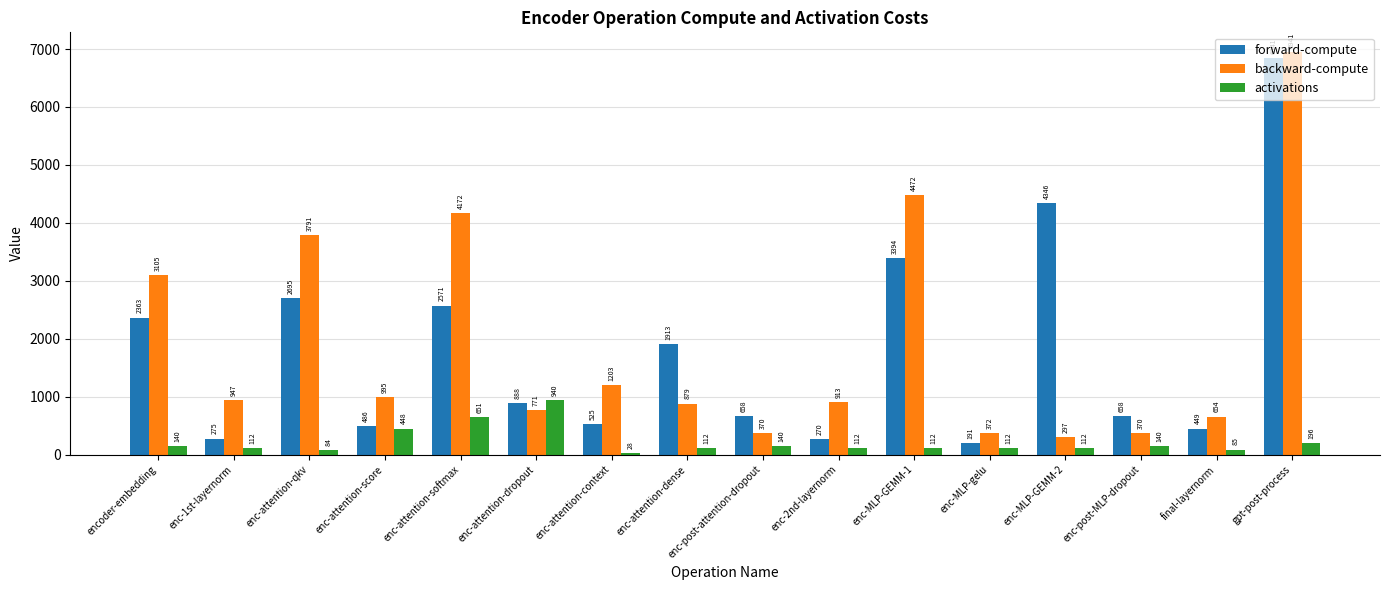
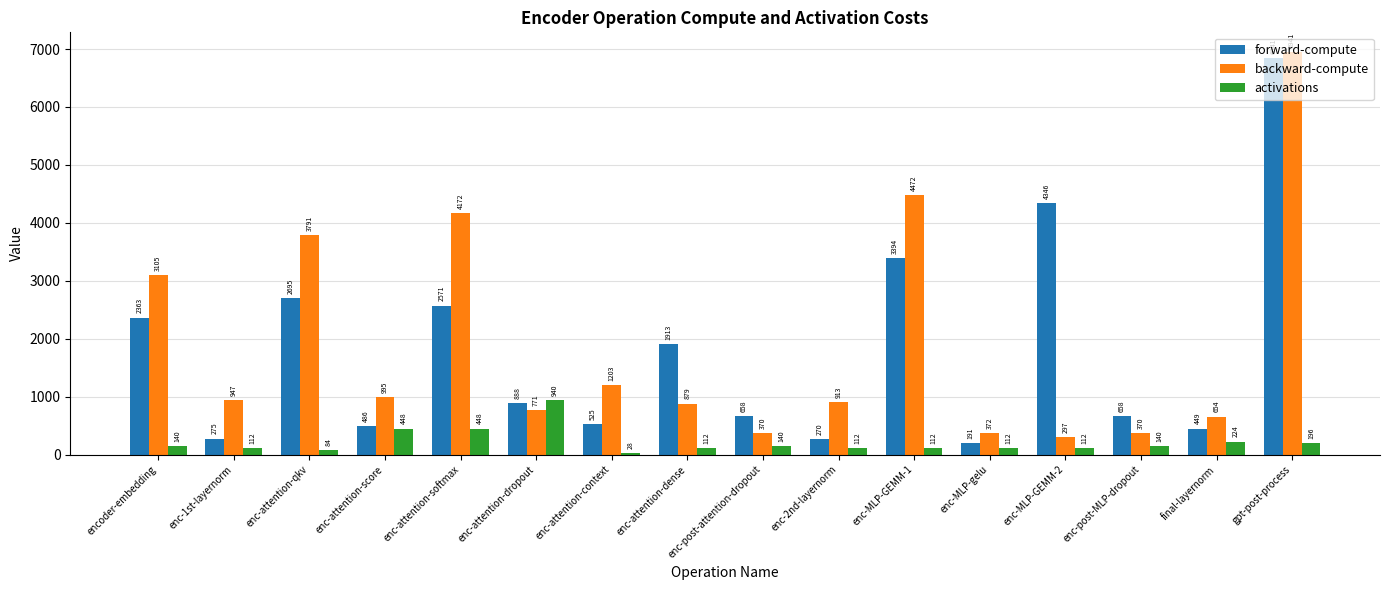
  {
    "forward-compute": {
      "encoder-embedding": 2363,
      "enc-1st-layernorm": 275,
      "enc-attention-qkv": 2695,
      "enc-attention-score": 486,
      "enc-attention-softmax": 2571,
      "enc-attention-dropout": 888,
      "enc-attention-context": 525,
      "enc-attention-dense": 1913,
      "enc-post-attention-dropout": 658,
      "enc-2nd-layernorm": 270,
      "enc-MLP-GEMM-1": 3394,
      "enc-MLP-gelu": 191,
      "enc-MLP-GEMM-2": 4346,
      "enc-post-MLP-dropout": 658,
      "final-layernorm": 449
    },
    "backward-compute": {
      "encoder-embedding": 3105,
      "enc-1st-layernorm": 947,
      "enc-attention-qkv": 3791,
      "enc-attention-score": 995,
      "enc-attention-softmax": 4172,
      "enc-attention-dropout": 771,
      "enc-attention-context": 1203,
      "enc-attention-dense": 879,
      "enc-post-attention-dropout": 370,
      "enc-2nd-layernorm": 913,
      "enc-MLP-GEMM-1": 4472,
      "enc-MLP-gelu": 372,
      "enc-MLP-GEMM-2": 297,
      "enc-post-MLP-dropout": 370,
      "final-layernorm": 654
    },
    "activations": {
      "encoder-embedding": 140,
      "enc-1st-layernorm": 112,
      "enc-attention-qkv": 84,
      "enc-attention-score": 448,
-     "enc-attention-softmax": 651,
+     "enc-attention-softmax": 448,
      "enc-attention-dropout": 940,
      "enc-attention-context": 28,
      "enc-attention-dense": 112,
      "enc-post-attention-dropout": 140,
      "enc-2nd-layernorm": 112,
      "enc-MLP-GEMM-1": 112,
      "enc-MLP-gelu": 112,
      "enc-MLP-GEMM-2": 112,
      "enc-post-MLP-dropout": 140,
-     "final-layernorm": 85,
+     "final-layernorm": 224,
      "gpt-post-process": 196
    }
  }
